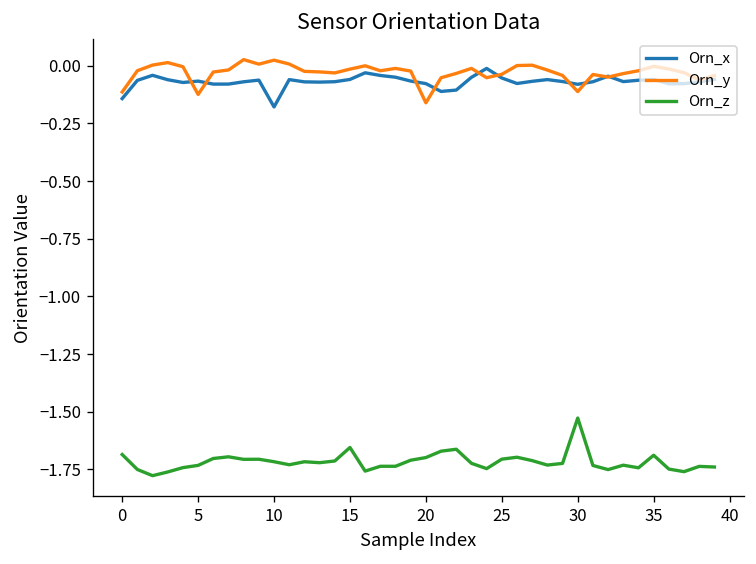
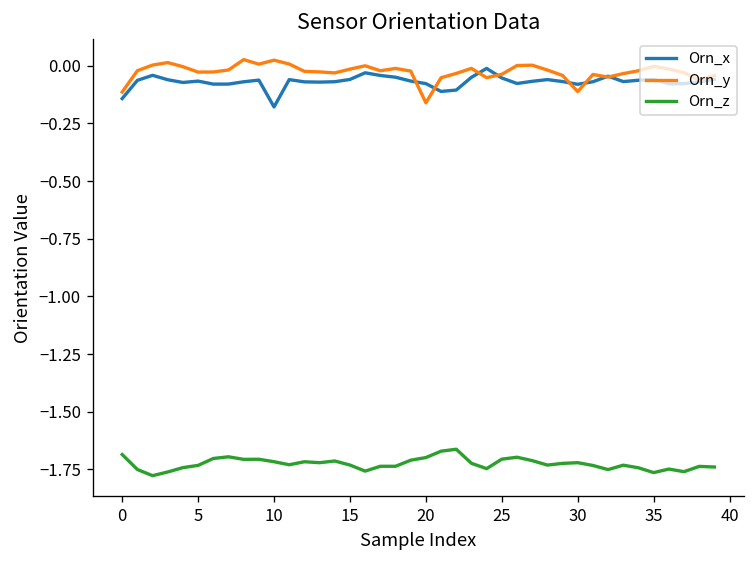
  {
    "Orn_x": {
      "0": -0.14,
      "5": -0.07,
      "10": -0.18,
      "15": -0.06,
      "20": -0.08,
      "25": -0.05,
      "30": -0.08
    },
    "Orn_y": {
      "0": -0.11,
-     "5": -0.12,
+     "5": -0.03,
      "10": 0.02,
      "15": -0.01,
      "20": -0.16,
      "25": -0.04,
      "30": -0.11
    },
    "Orn_z": {
      "0": -1.69,
      "5": -1.73,
      "10": -1.72,
-     "15": -1.65,
+     "15": -1.73,
      "20": -1.70,
      "25": -1.71,
-     "30": -1.53,
-     "35": -1.69
+     "30": -1.72,
+     "35": -1.76
    }
  }
